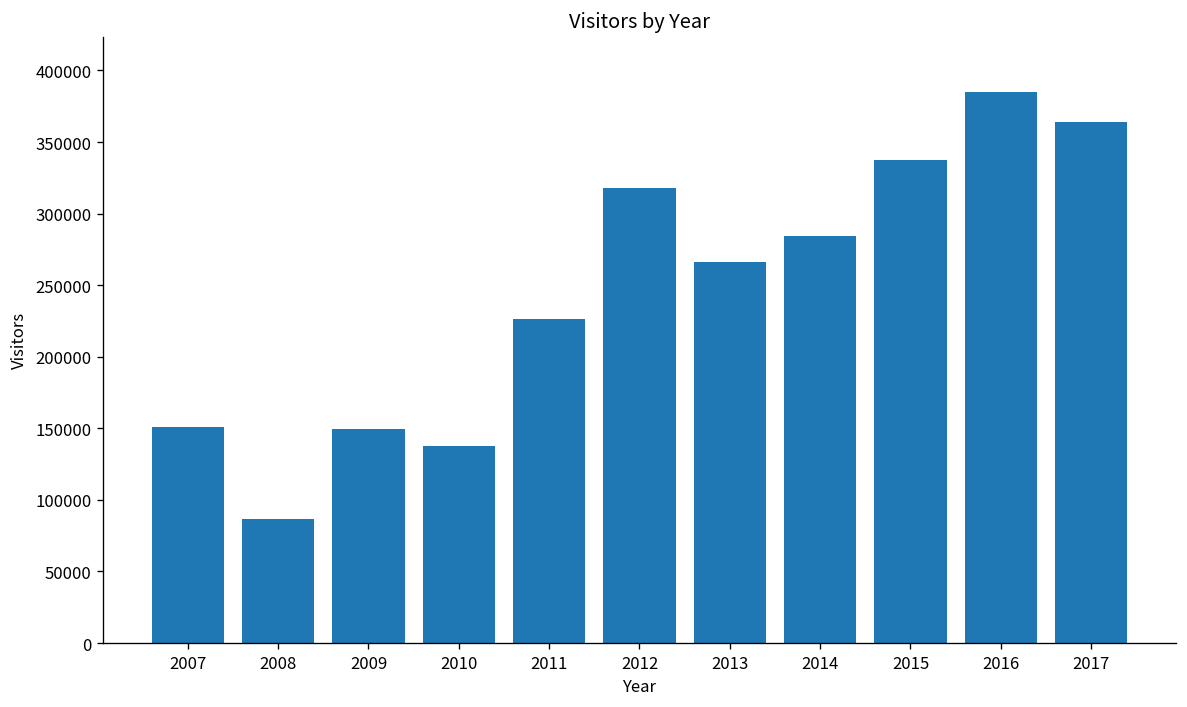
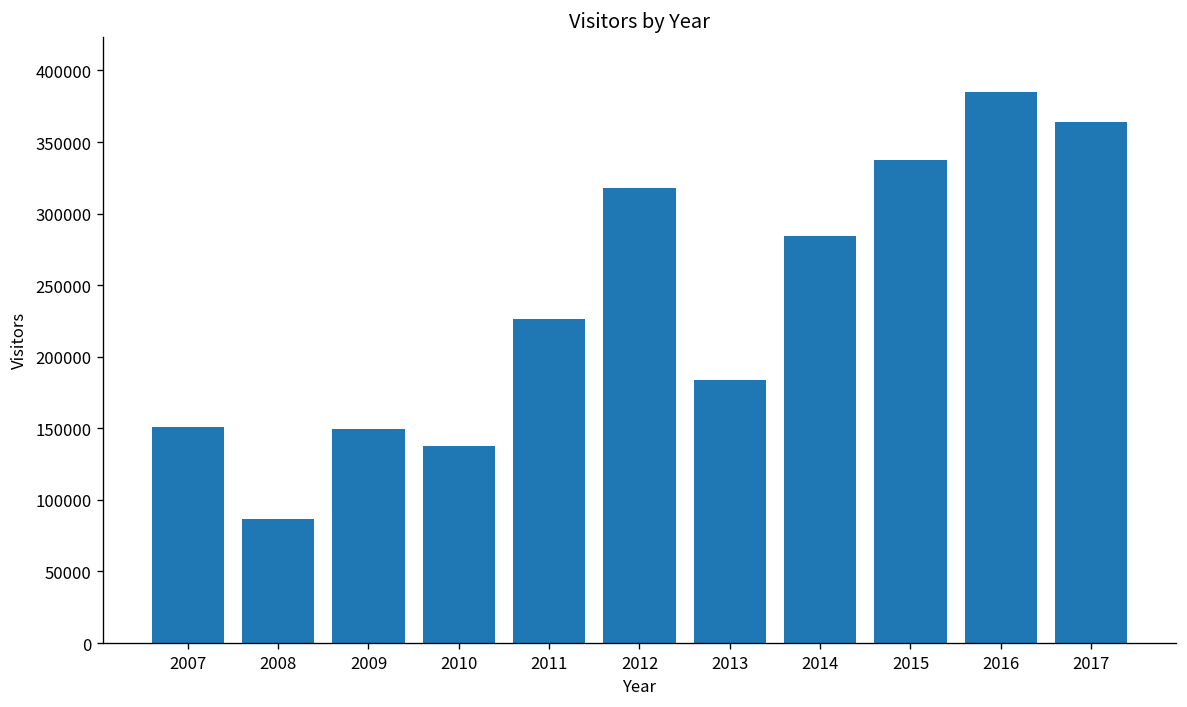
  {
    "2007": 151000,
    "2008": 87000,
    "2009": 150000,
    "2010": 138000,
    "2011": 226000,
    "2012": 318000,
-   "2013": 266000,
+   "2013": 184000,
    "2014": 284000,
    "2015": 337000,
    "2016": 385000,
    "2017": 364000
  }
